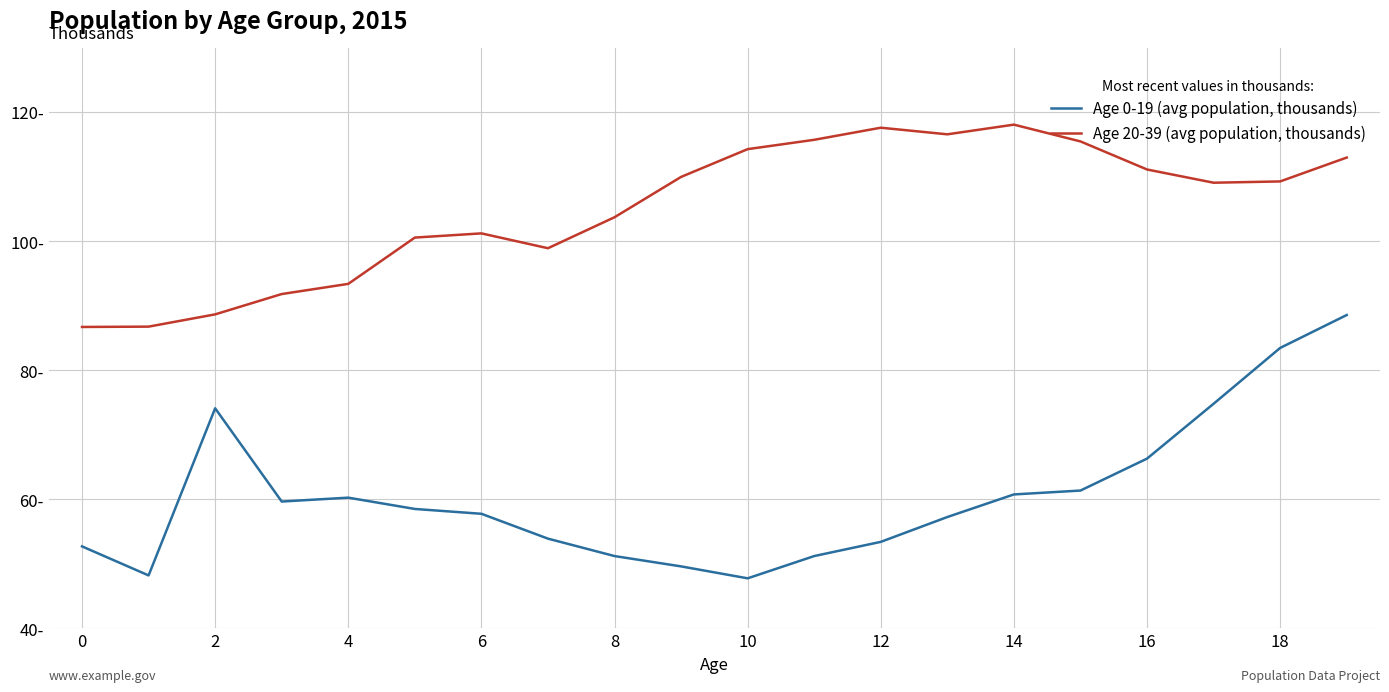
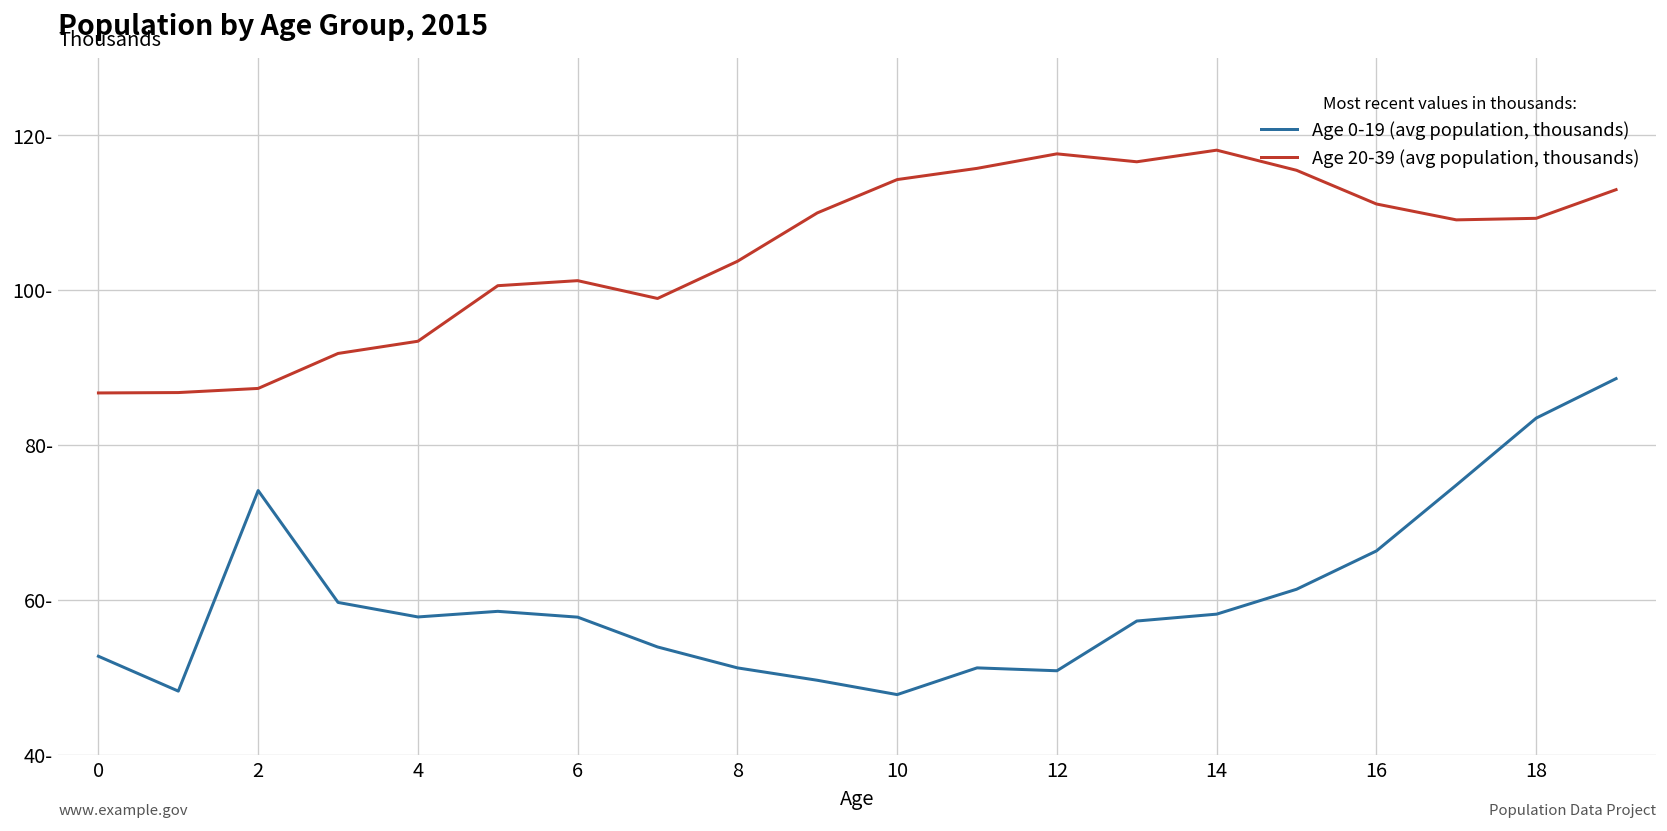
  {
    "Age 0-19 (avg population, thousands)": {
      "0": "53-",
      "2": "74-",
-     "4": "60-",
+     "4": "58-",
      "6": "58-",
      "8": "51-",
      "10": "48-",
-     "12": "53-",
-     "14": "61-",
+     "12": "51-",
+     "14": "58-",
      "16": "66-",
      "18": "83-"
    },
    "Age 20-39 (avg population, thousands)": {
      "0": "87-",
-     "2": "89-",
+     "2": "87-",
      "4": "93-",
      "6": "101-",
      "8": "104-",
      "10": "114-",
      "12": "118-",
      "14": "118-",
      "16": "111-",
      "18": "109-"
    }
  }
